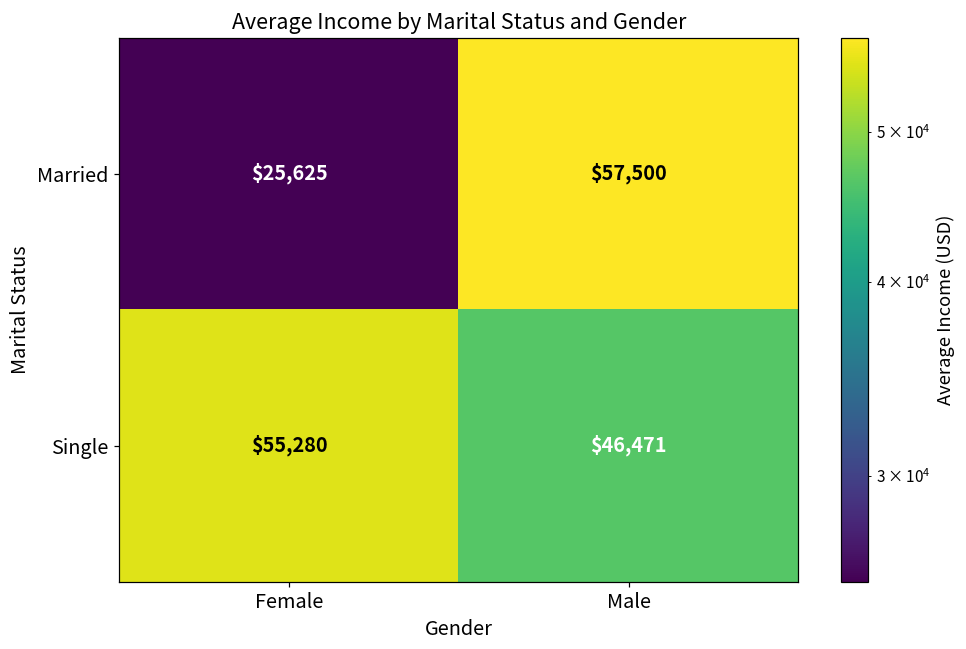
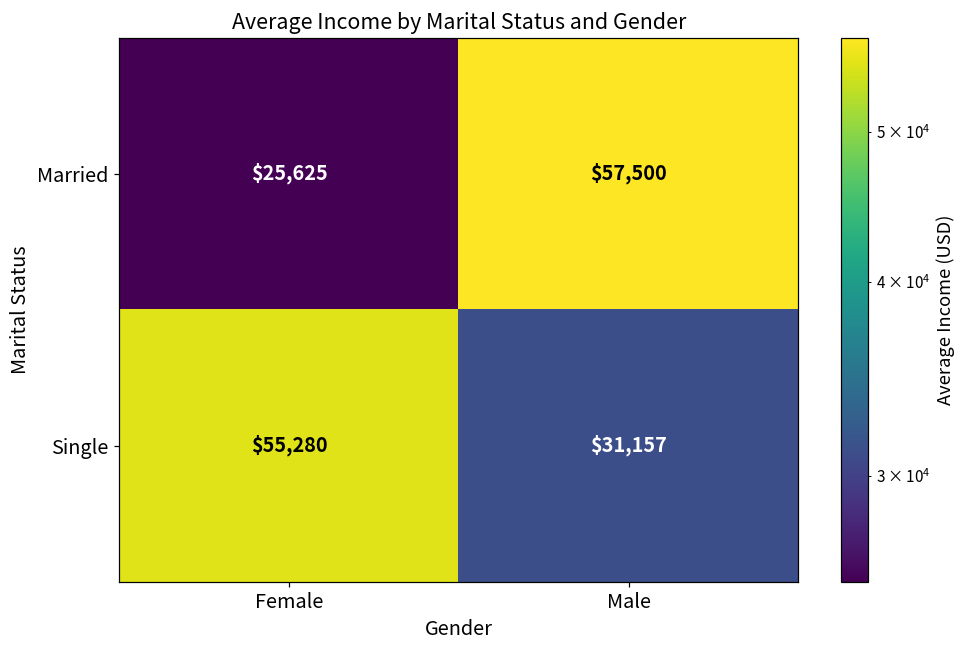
  {
    "Married": {
      "Female": "$25,625",
      "Male": "$57,500"
    },
    "Single": {
      "Female": "$55,280",
-     "Male": "$46,471"
+     "Male": "$31,157"
    }
  }
